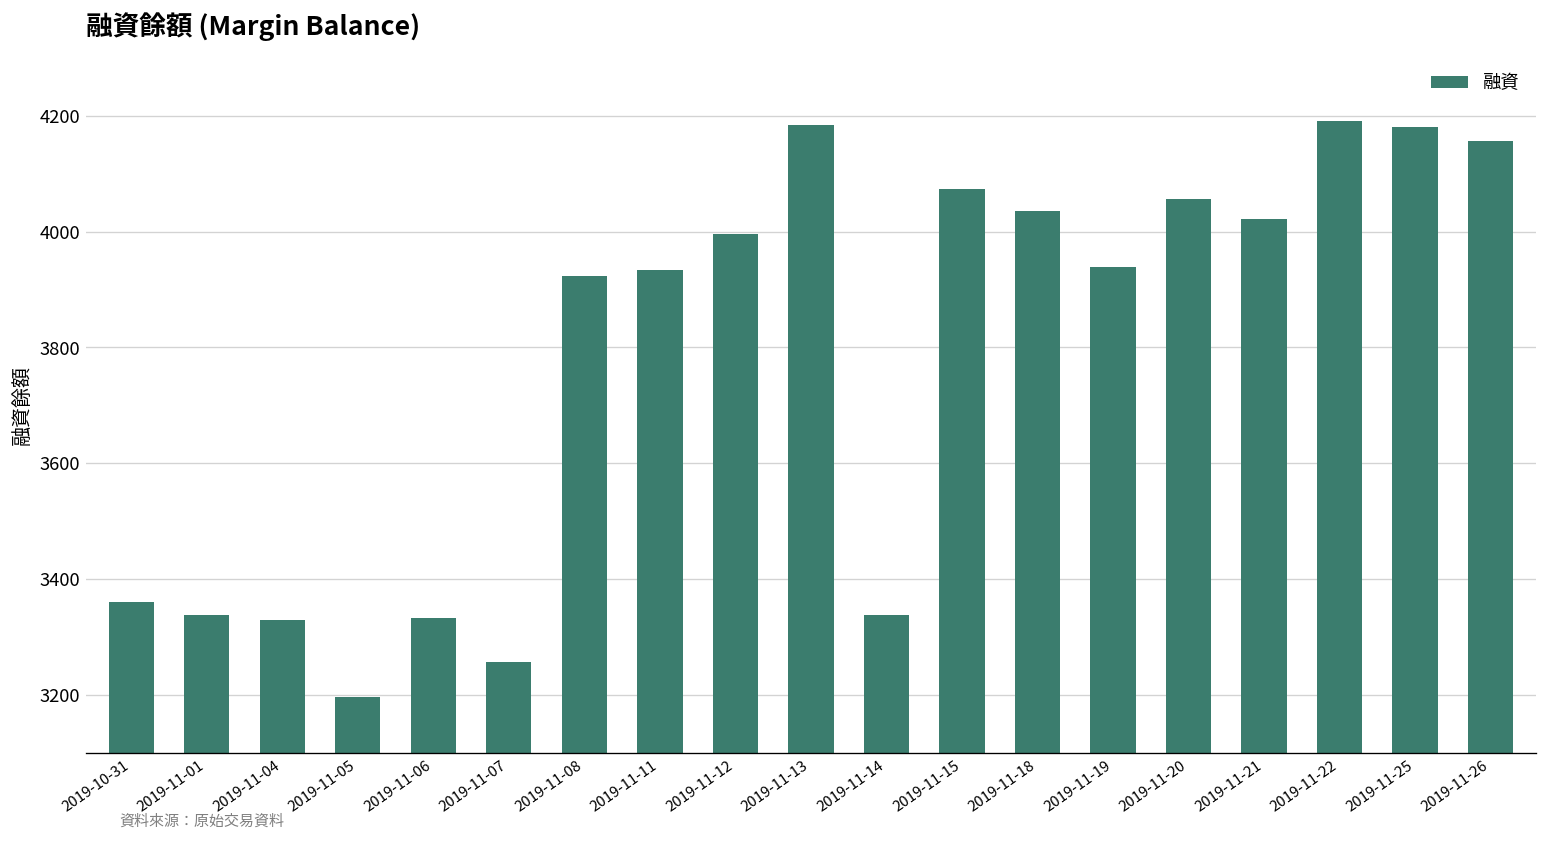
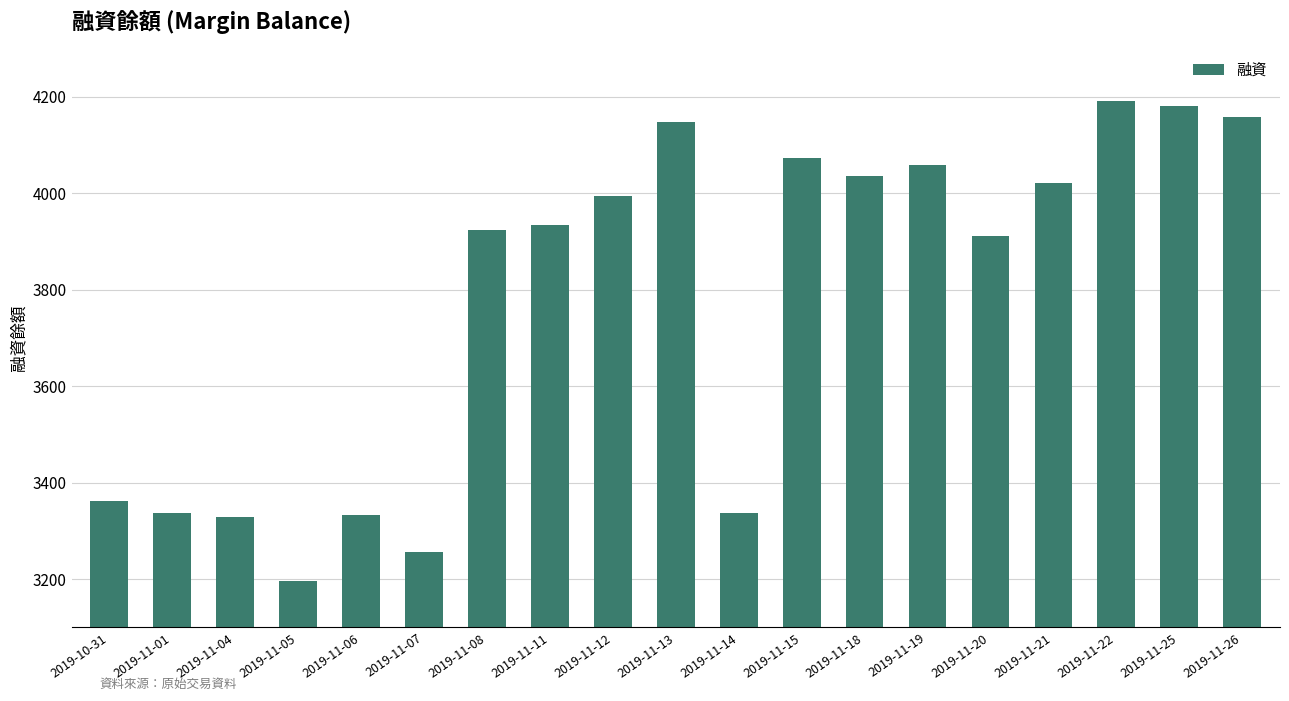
  {
    "2019-10-31": 3360,
    "2019-11-01": 3340,
    "2019-11-04": 3330,
    "2019-11-05": 3200,
    "2019-11-06": 3330,
    "2019-11-07": 3260,
    "2019-11-08": 3920,
    "2019-11-11": 3930,
    "2019-11-12": 4000,
-   "2019-11-13": 4180,
+   "2019-11-13": 4150,
    "2019-11-14": 3340,
    "2019-11-15": 4070,
    "2019-11-18": 4040,
-   "2019-11-19": 3940,
-   "2019-11-20": 4060,
+   "2019-11-19": 4060,
+   "2019-11-20": 3910,
    "2019-11-21": 4020,
    "2019-11-22": 4190,
    "2019-11-25": 4180,
    "2019-11-26": 4160
  }
